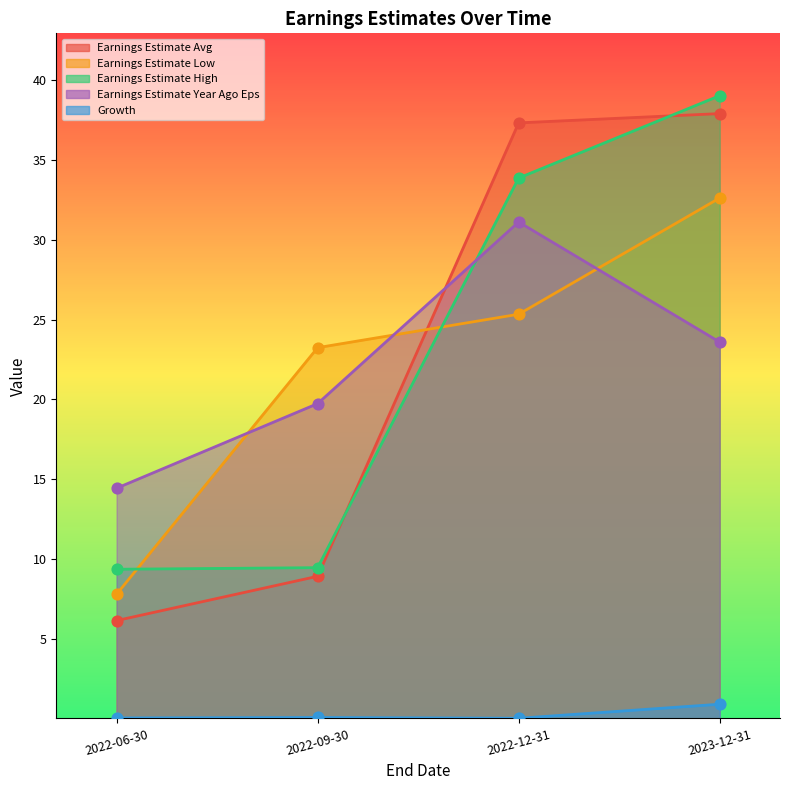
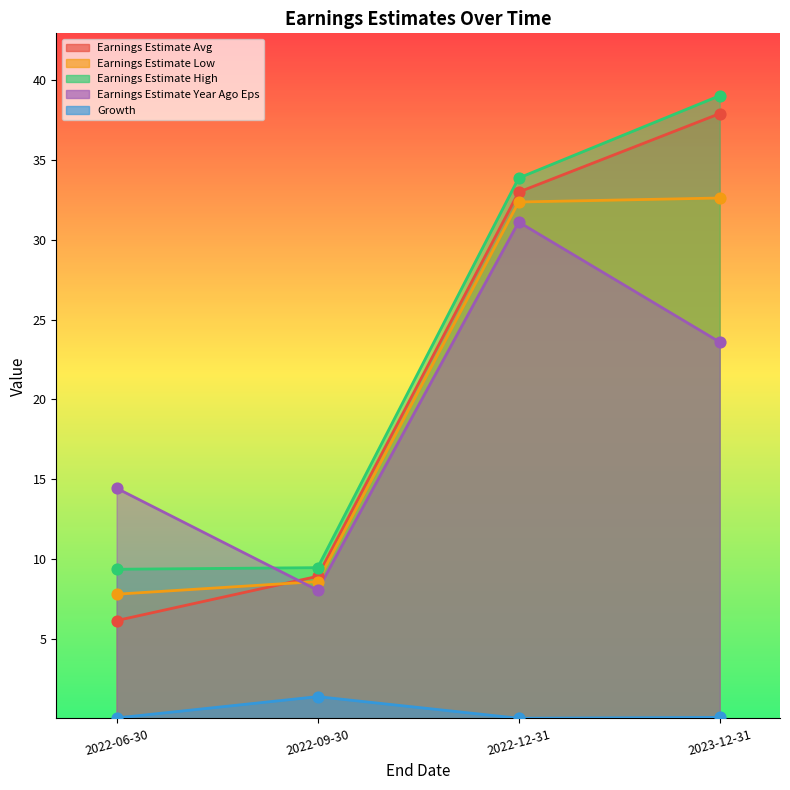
  {
    "Earnings Estimate Avg": {
      "2022-06-30": 6.2,
      "2022-09-30": 8.9,
-     "2022-12-31": 37.3,
+     "2022-12-31": 33.0,
      "2023-12-31": 37.9
    },
    "Earnings Estimate Low": {
      "2022-06-30": 7.8,
-     "2022-09-30": 23.2,
-     "2022-12-31": 25.3,
+     "2022-09-30": 8.6,
+     "2022-12-31": 32.4,
      "2023-12-31": 32.6
    },
    "Earnings Estimate High": {
      "2022-06-30": 9.4,
      "2022-09-30": 9.5,
      "2022-12-31": 33.9,
      "2023-12-31": 39.0
    },
    "Earnings Estimate Year Ago Eps": {
      "2022-06-30": 14.5,
-     "2022-09-30": 19.7,
+     "2022-09-30": 8.1,
      "2022-12-31": 31.1,
      "2023-12-31": 23.6
    },
    "Growth": {
      "2022-06-30": 0.1,
-     "2022-09-30": 0.1,
+     "2022-09-30": 1.4,
      "2022-12-31": 0.1,
-     "2023-12-31": 0.9
+     "2023-12-31": 0.1
    }
  }
